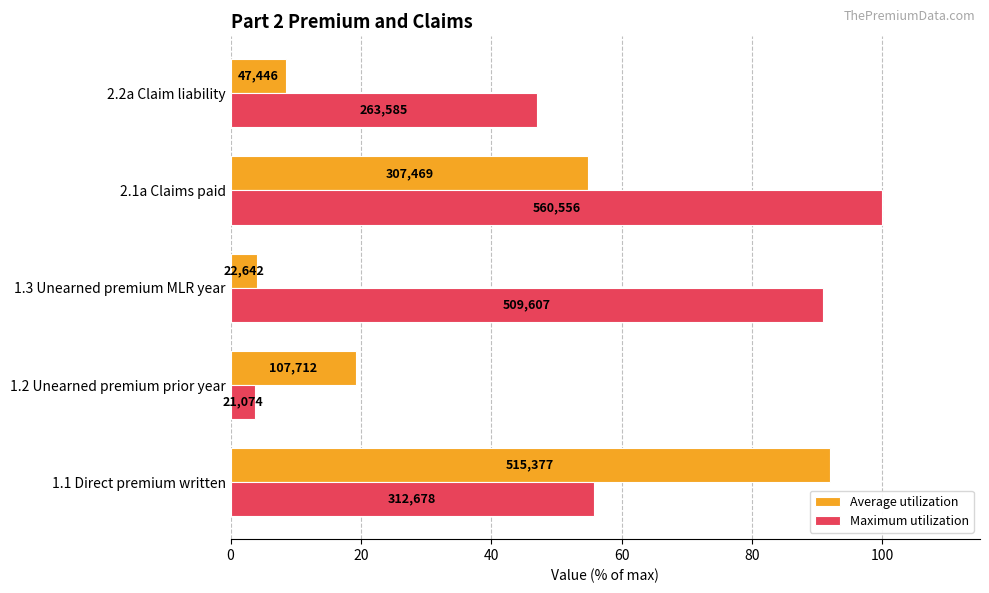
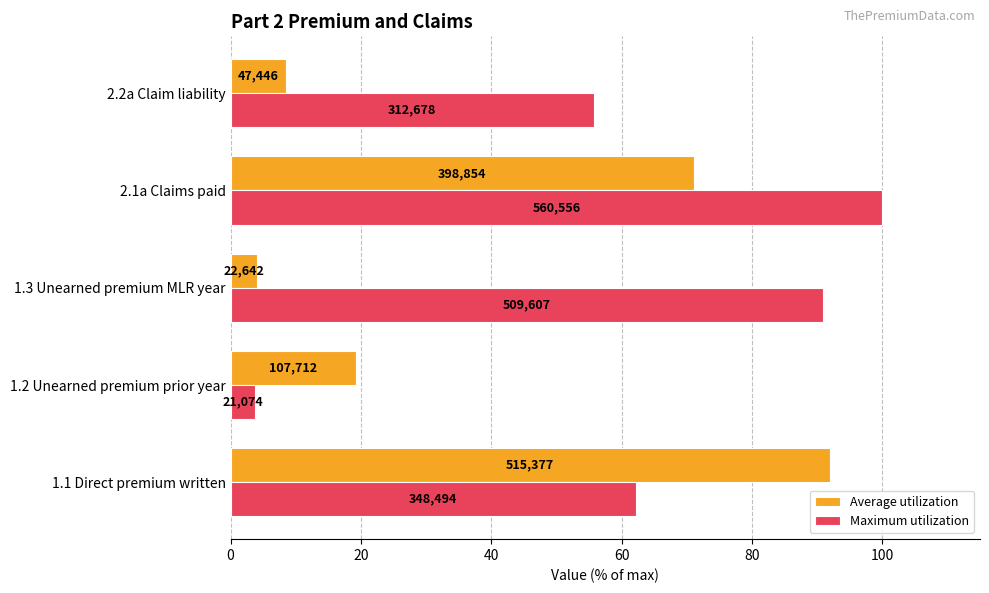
  {
    "Average utilization": {
-     "2.1a Claims paid": "307,469"
+     "2.1a Claims paid": "398,854"
    },
    "Maximum utilization": {
-     "2.2a Claim liability": "263,585",
-     "1.1 Direct premium written": "312,678"
+     "2.2a Claim liability": "312,678",
+     "1.1 Direct premium written": "348,494"
    }
  }
